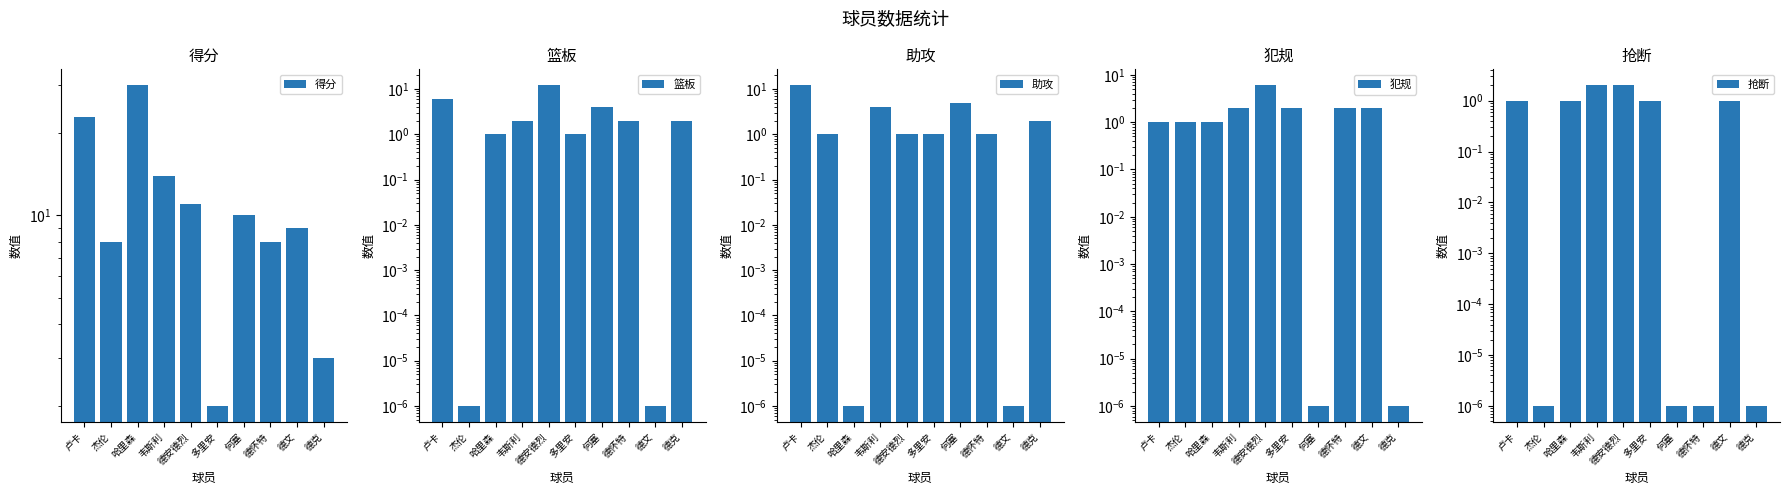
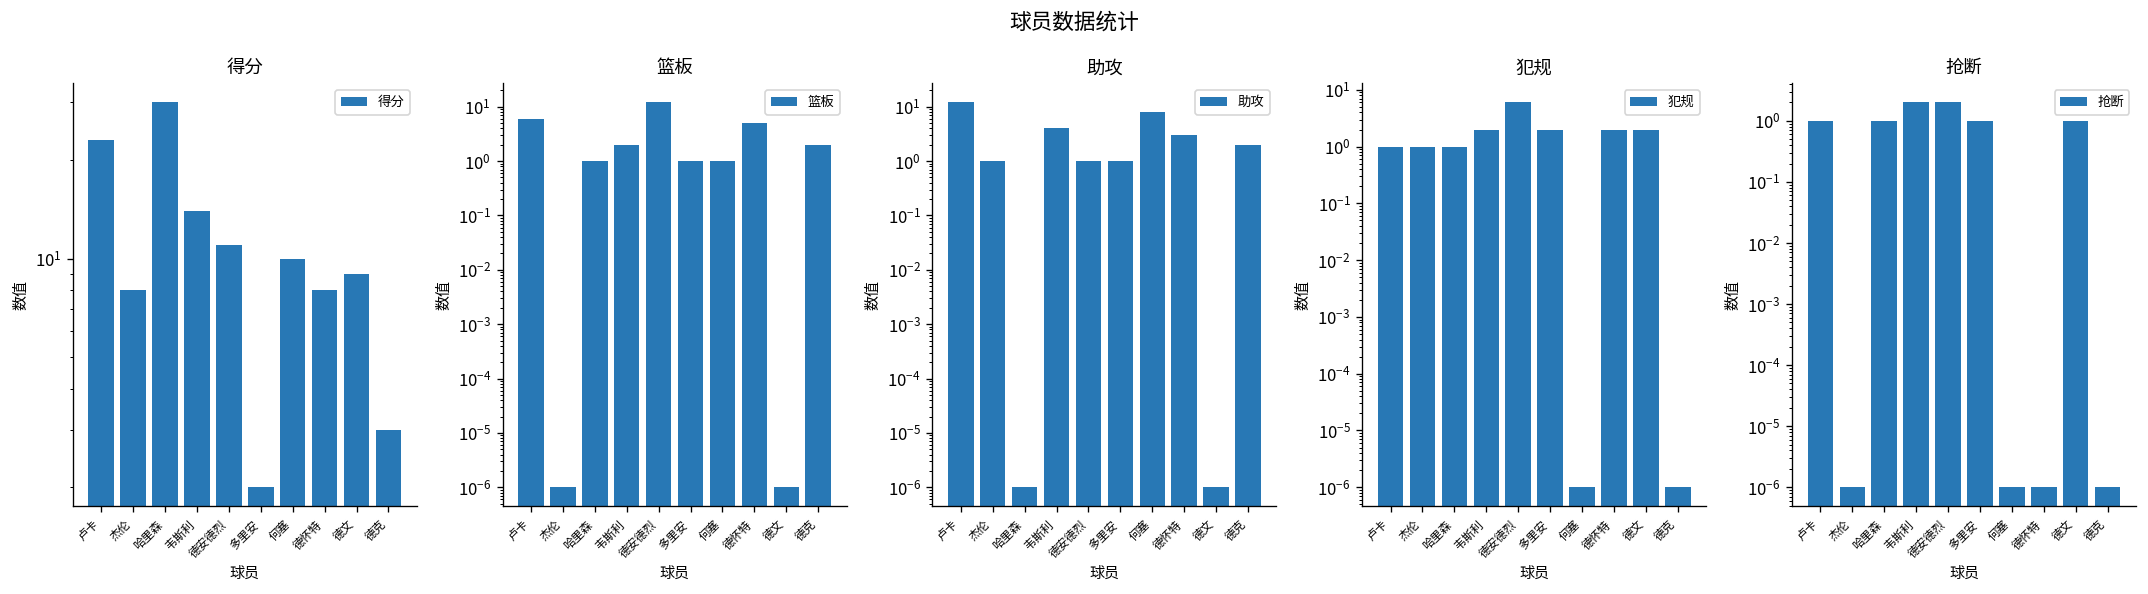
  {
    "篮板": {
      "卢卡": 6,
      "杰伦": 0.0000010,
      "哈里森": 1.0,
      "韦斯利": 2,
      "德安德烈": 12,
      "多里安": 1.0,
-     "何塞": 4,
-     "德怀特": 2,
+     "何塞": 1.0,
+     "德怀特": 5,
      "德文": 0.0000010,
      "德克": 2
    },
    "助攻": {
      "卢卡": 12,
      "杰伦": 1.0,
      "哈里森": 0.0000010,
      "韦斯利": 4,
      "德安德烈": 1.0,
      "多里安": 1.0,
-     "何塞": 5,
-     "德怀特": 1.0,
+     "何塞": 8,
+     "德怀特": 3,
      "德文": 0.0000010,
      "德克": 2
    },
    "犯规": {
      "卢卡": 1.0,
      "杰伦": 1.0,
      "哈里森": 1.0,
      "韦斯利": 2.0,
      "德安德烈": 6,
      "多里安": 2.0,
      "何塞": 0.0000010,
      "德怀特": 2.0,
      "德文": 2.0,
      "德克": 0.0000010
    },
    "抢断": {
      "卢卡": 1.0,
      "杰伦": 0.0000010,
      "哈里森": 1.0,
      "韦斯利": 2.0,
      "德安德烈": 2.0,
      "多里安": 1.0,
      "何塞": 0.0000010,
      "德怀特": 0.0000010,
      "德文": 1.0,
      "德克": 0.0000010
    }
  }
